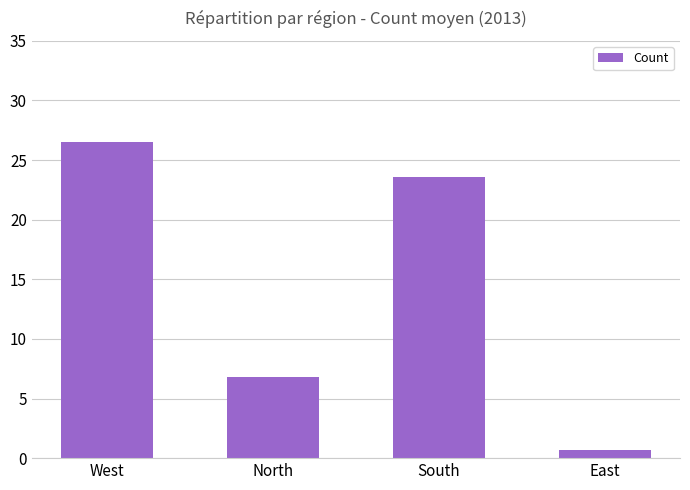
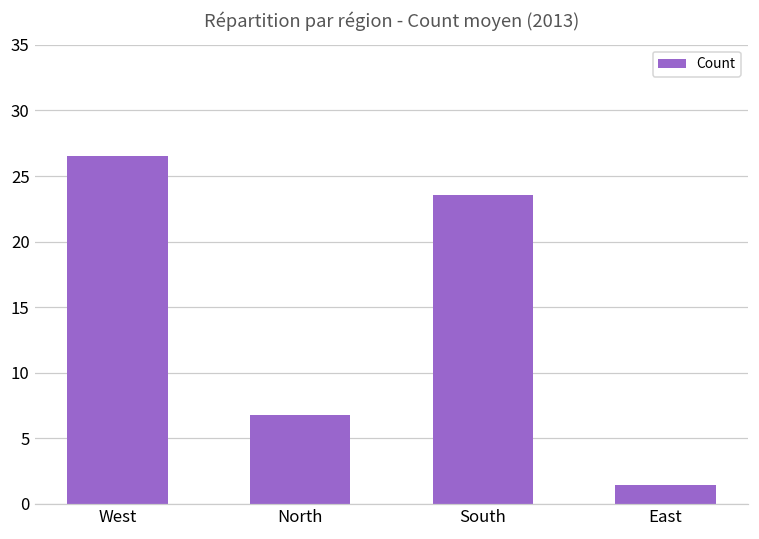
  {
    "West": 26.5,
    "North": 6.8,
    "South": 23.6,
-   "East": 0.7
+   "East": 1.4
  }
